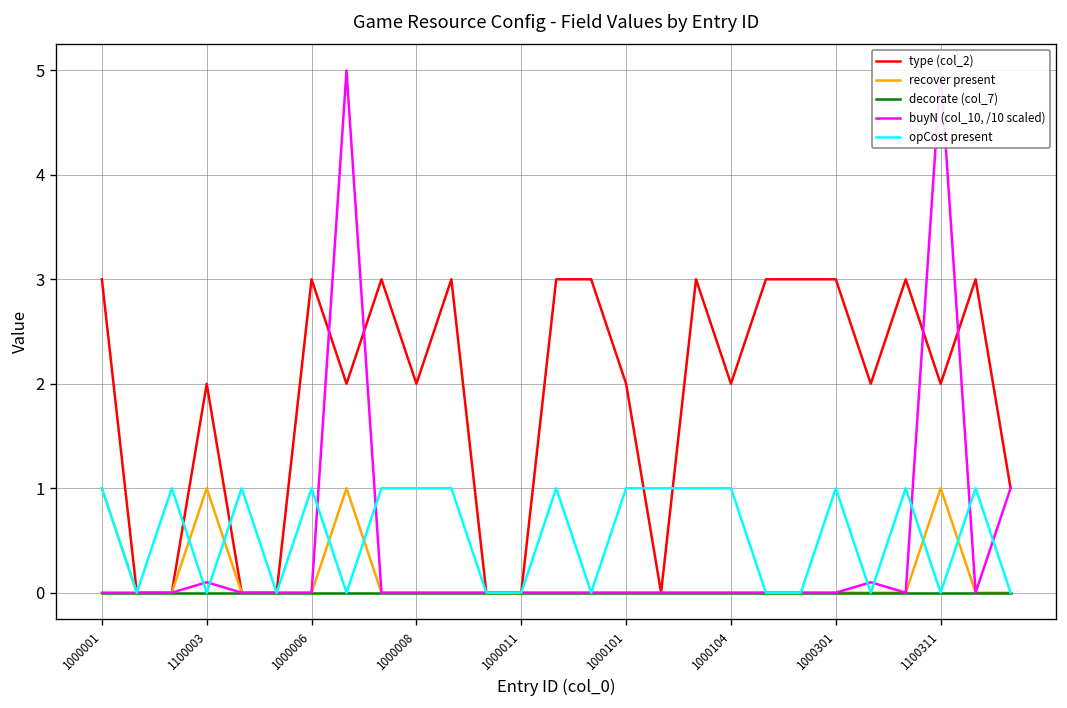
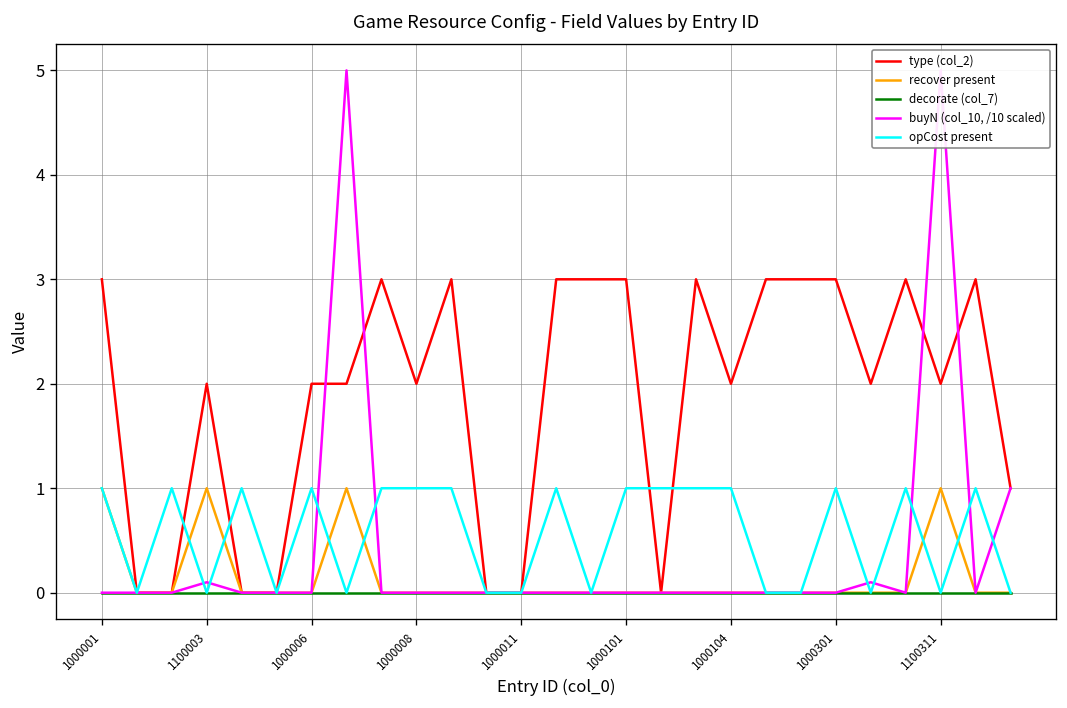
  {
    "type (col_2)": {
      "1000001": 3,
      "1100003": 2,
-     "1000006": 3,
+     "1000006": 2,
      "1000008": 2,
-     "1000101": 2,
+     "1000101": 3,
      "1000104": 2,
      "1000301": 3,
      "1100311": 2
    },
    "recover present": {
      "1100003": 1,
      "1100311": 1
    },
    "buyN (col_10, /10 scaled)": {
      "1100003": 0.1
    },
    "opCost present": {
      "1000006": 1,
      "1000008": 1,
      "1000101": 1,
      "1000104": 1,
      "1000301": 1
    }
  }
